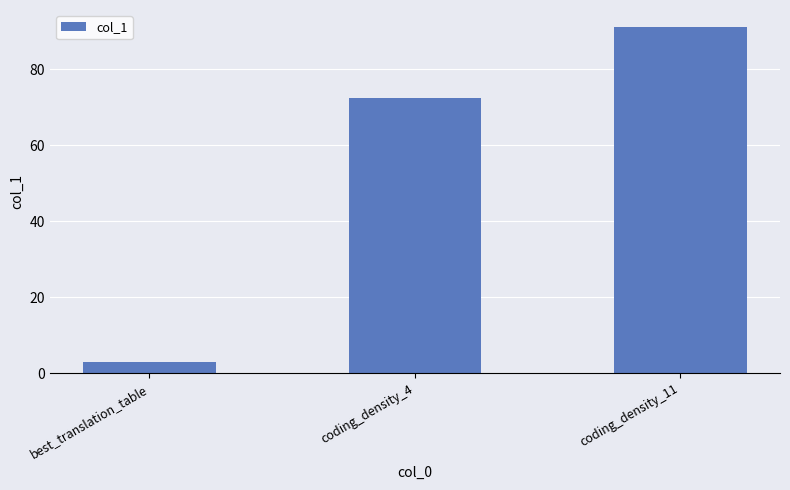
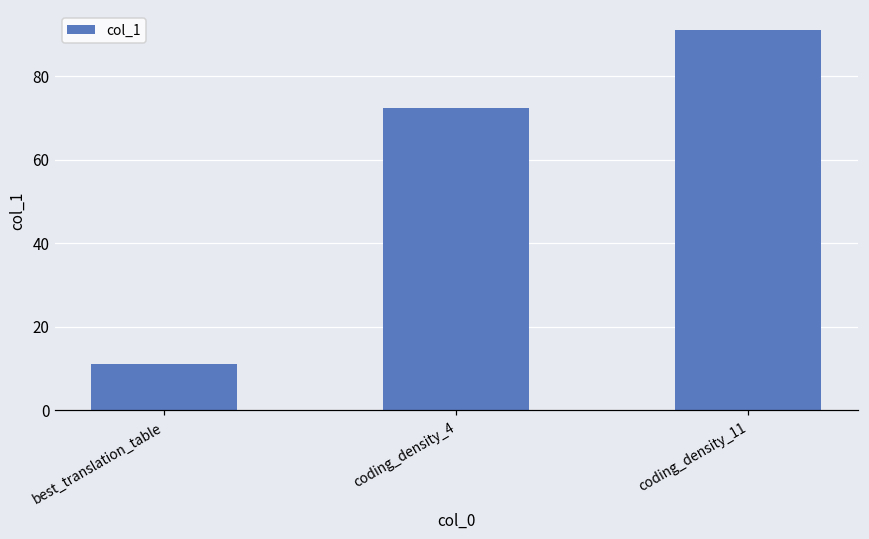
  {
-   "best_translation_table": 3,
+   "best_translation_table": 11,
    "coding_density_4": 72,
    "coding_density_11": 91
  }
